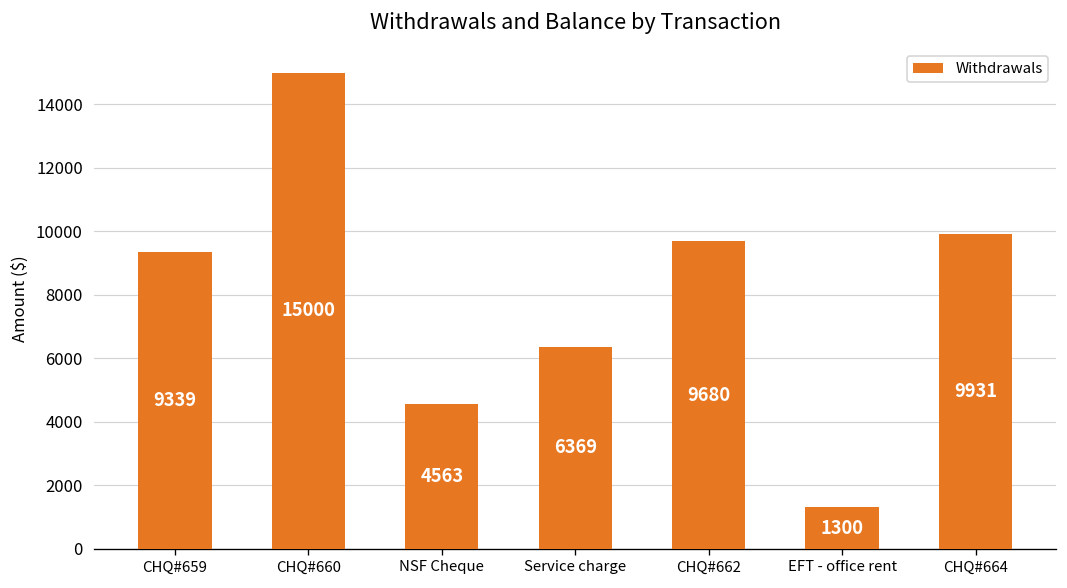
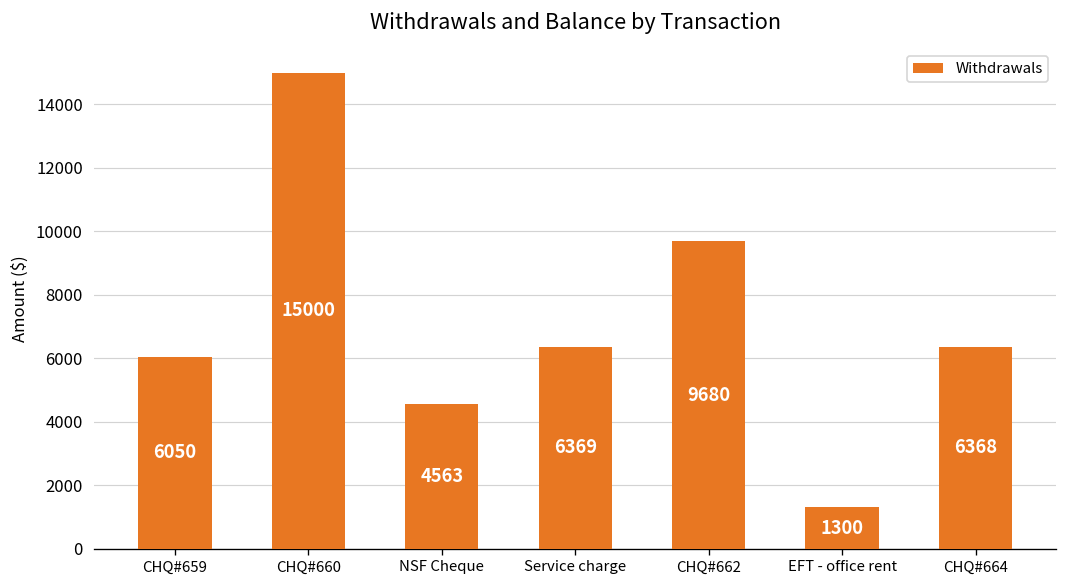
  {
-   "CHQ#659": 9339,
+   "CHQ#659": 6050,
    "CHQ#660": 15000,
    "NSF Cheque": 4563,
    "Service charge": 6369,
    "CHQ#662": 9680,
    "EFT - office rent": 1300,
-   "CHQ#664": 9931
+   "CHQ#664": 6368
  }
